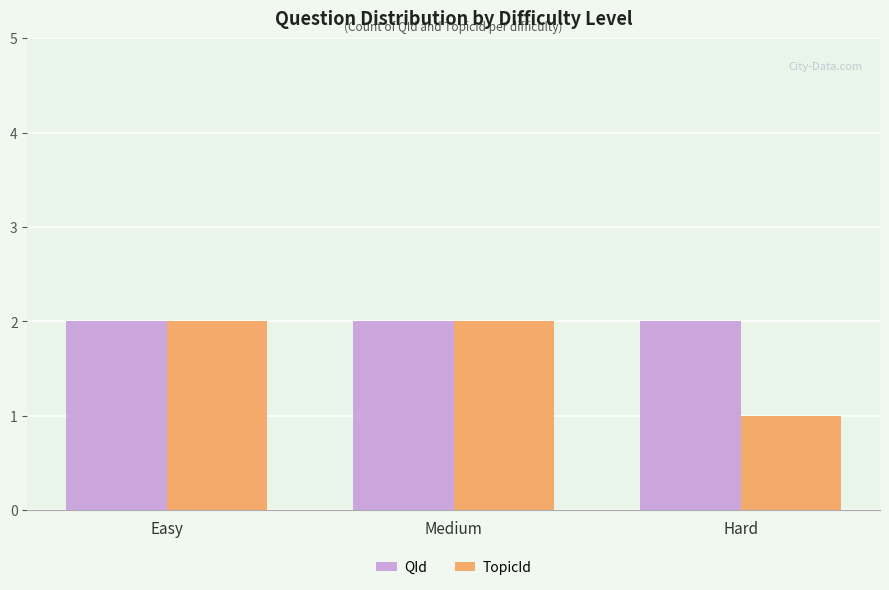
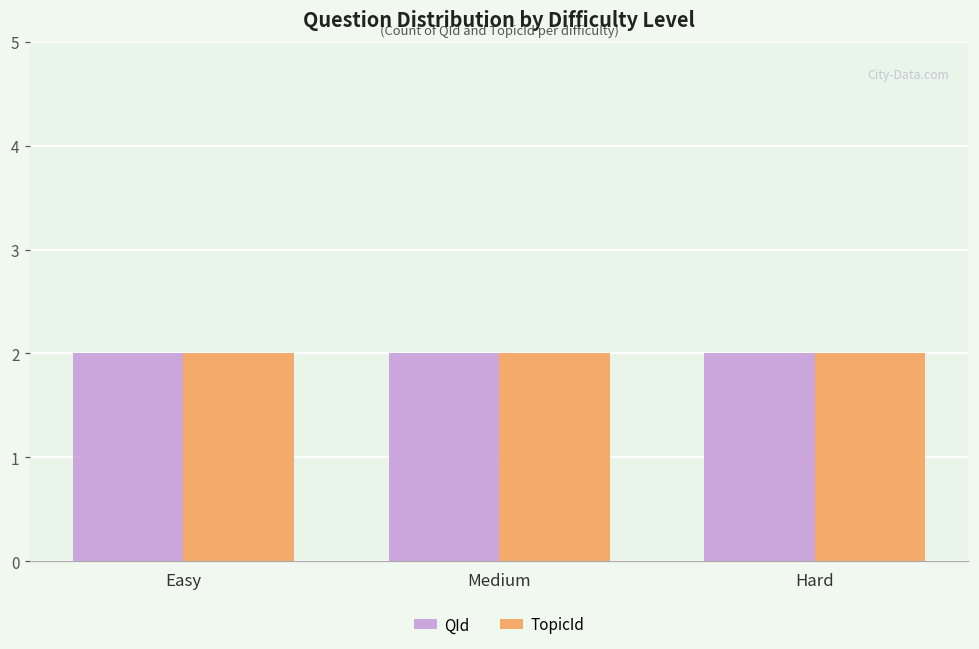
  {
    "QId": {
      "Easy": 2,
      "Medium": 2,
      "Hard": 2
    },
    "TopicId": {
      "Easy": 2,
      "Medium": 2,
-     "Hard": 1
+     "Hard": 2
    }
  }
